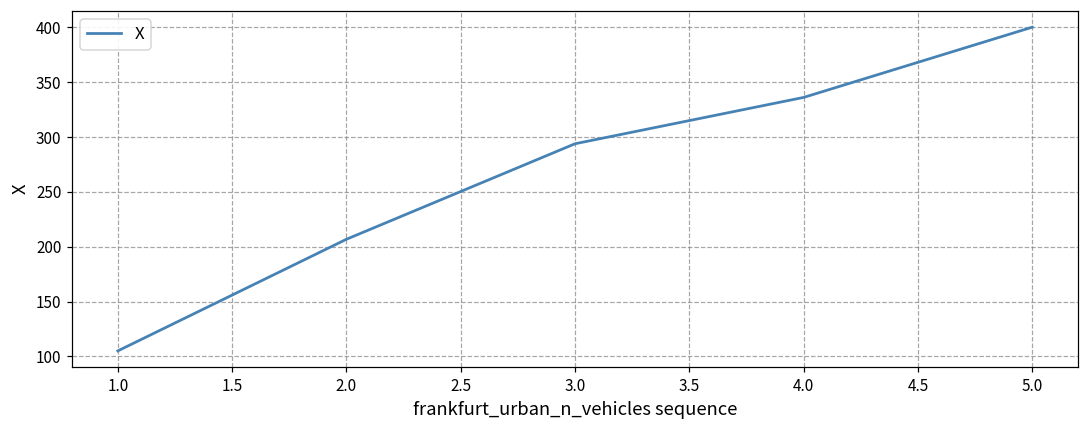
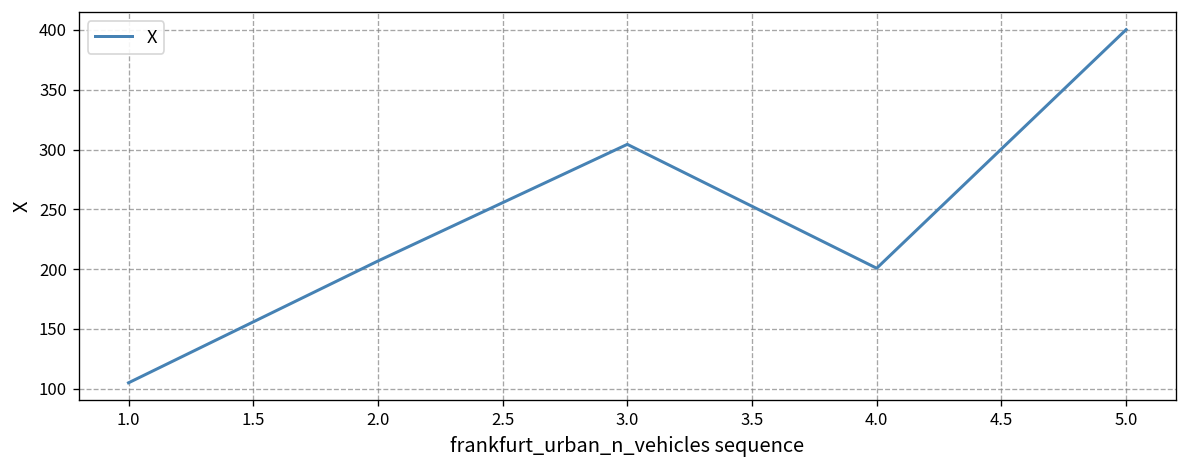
  {
    "1.0": 100,
    "2.0": 210,
-   "3.0": 290,
-   "4.0": 340,
+   "3.0": 300,
+   "4.0": 200,
    "5.0": 400
  }
